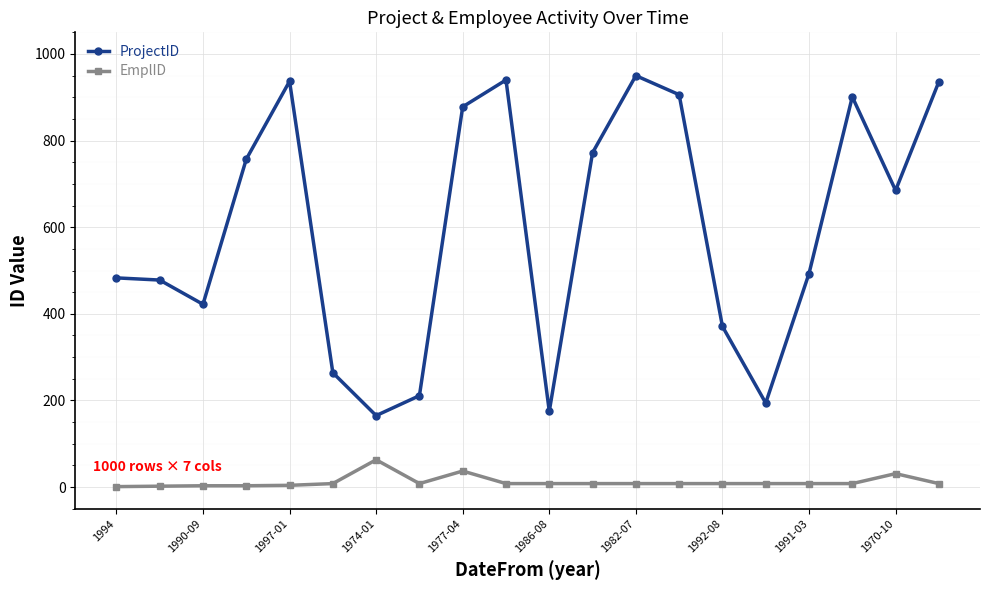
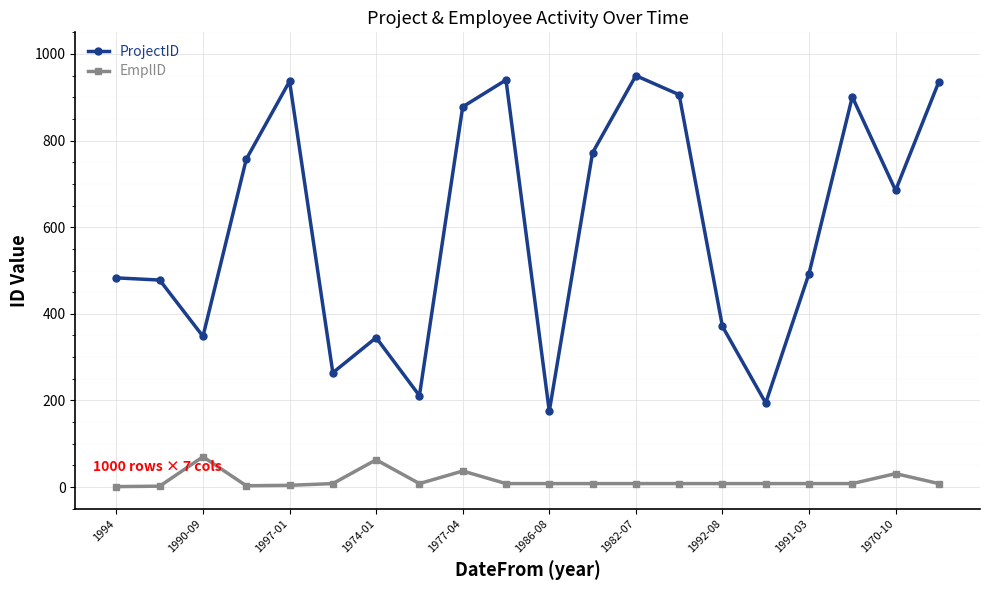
  {
    "ProjectID": {
      "1994": 480,
-     "1990-09": 420,
+     "1990-09": 350,
      "1997-01": 940,
-     "1974-01": 170,
+     "1974-01": 350,
      "1977-04": 880,
      "1986-08": 180,
      "1982-07": 950,
      "1992-08": 370,
      "1991-03": 490,
      "1970-10": 690
    },
    "EmplID": {
      "1994": 0,
-     "1990-09": 0,
+     "1990-09": 70,
      "1997-01": 0,
      "1974-01": 60,
      "1977-04": 40,
      "1986-08": 10,
      "1982-07": 10,
      "1992-08": 10,
      "1991-03": 10,
      "1970-10": 30
    }
  }
